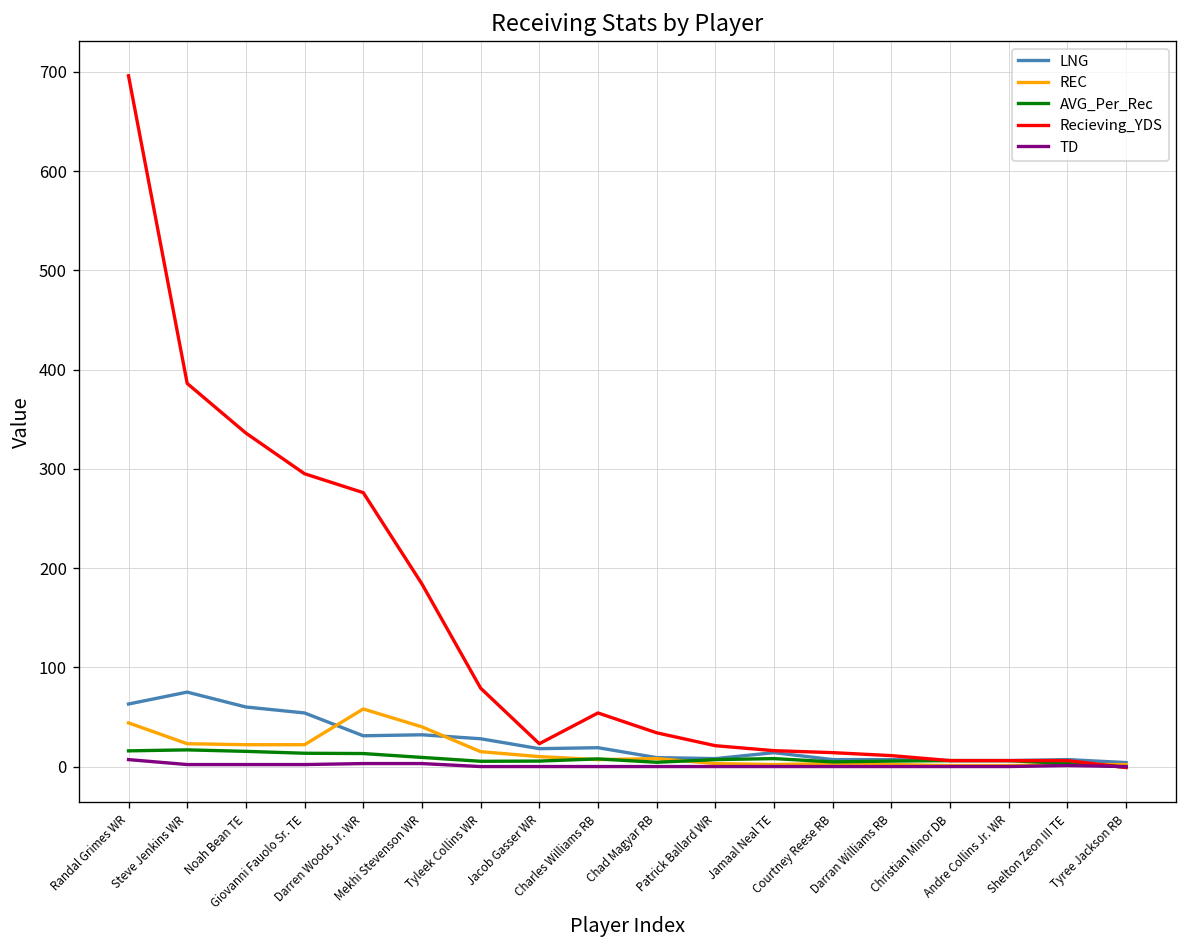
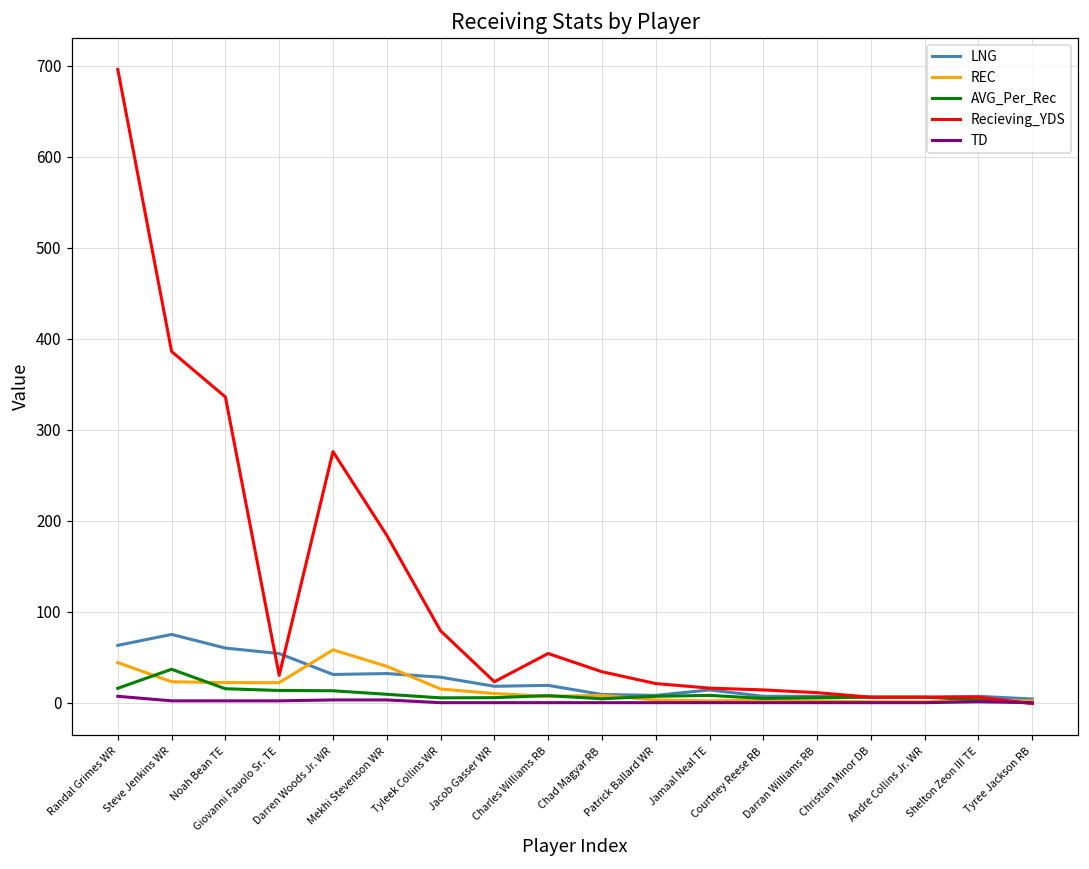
  {
    "LNG": {
      "Randal Grimes WR": 60,
      "Steve Jenkins WR": 80,
      "Noah Bean TE": 60,
      "Giovanni Fauolo Sr. TE": 50,
      "Darren Woods Jr. WR": 30,
      "Mekhi Stevenson WR": 30,
      "Tyleek Collins WR": 30,
      "Jacob Gasser WR": 20,
      "Charles Williams RB": 20
    },
    "REC": {
      "Randal Grimes WR": 40,
      "Steve Jenkins WR": 20,
      "Noah Bean TE": 20,
      "Giovanni Fauolo Sr. TE": 20,
      "Darren Woods Jr. WR": 60,
      "Mekhi Stevenson WR": 40,
      "Tyleek Collins WR": 20,
      "Jacob Gasser WR": 10
    },
    "AVG_Per_Rec": {
      "Randal Grimes WR": 20,
-     "Steve Jenkins WR": 20,
+     "Steve Jenkins WR": 40,
      "Noah Bean TE": 20,
      "Giovanni Fauolo Sr. TE": 10,
      "Darren Woods Jr. WR": 10,
      "Mekhi Stevenson WR": 10,
      "Tyleek Collins WR": 10,
      "Jacob Gasser WR": 10,
      "Chad Magyar RB": 0,
      "Jamaal Neal TE": 10
    },
    "Recieving_YDS": {
      "Randal Grimes WR": 700,
      "Steve Jenkins WR": 390,
      "Noah Bean TE": 340,
-     "Giovanni Fauolo Sr. TE": 300,
+     "Giovanni Fauolo Sr. TE": 30,
      "Darren Woods Jr. WR": 280,
      "Mekhi Stevenson WR": 180,
      "Tyleek Collins WR": 80,
      "Jacob Gasser WR": 20,
      "Charles Williams RB": 50,
      "Chad Magyar RB": 30,
      "Patrick Ballard WR": 20,
      "Courtney Reese RB": 10,
      "Darran Williams RB": 10
    },
    "TD": {
      "Randal Grimes WR": 10,
      "Steve Jenkins WR": 0,
      "Noah Bean TE": 0,
      "Giovanni Fauolo Sr. TE": 0,
      "Darren Woods Jr. WR": 0,
      "Mekhi Stevenson WR": 0,
      "Tyleek Collins WR": 0,
      "Jacob Gasser WR": 0,
      "Charles Williams RB": 0,
      "Chad Magyar RB": 0
    }
  }
